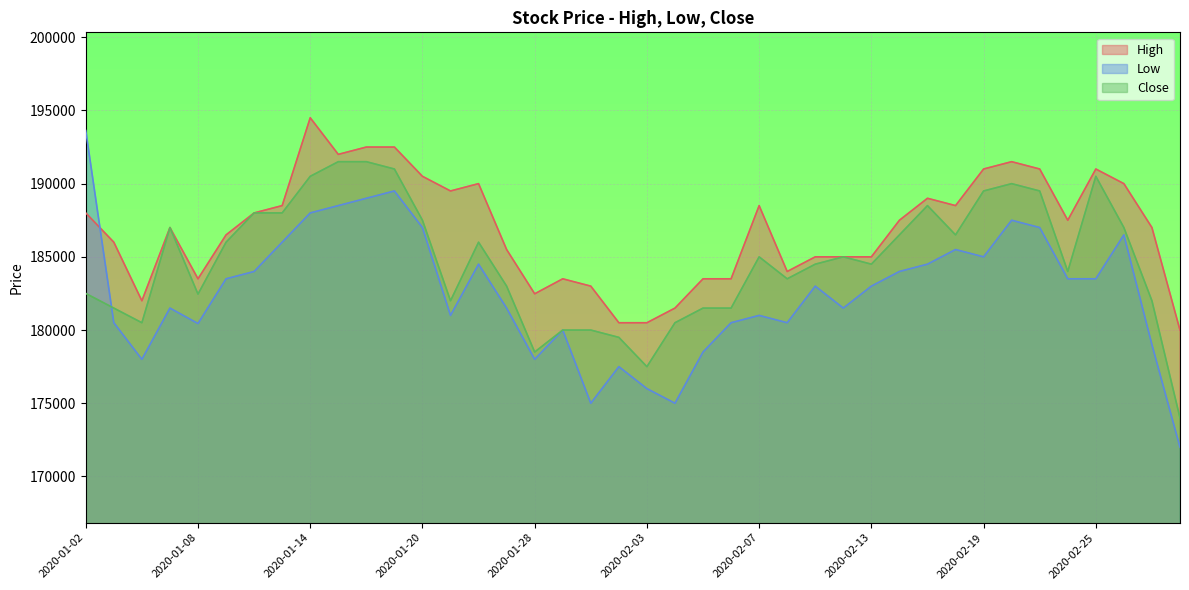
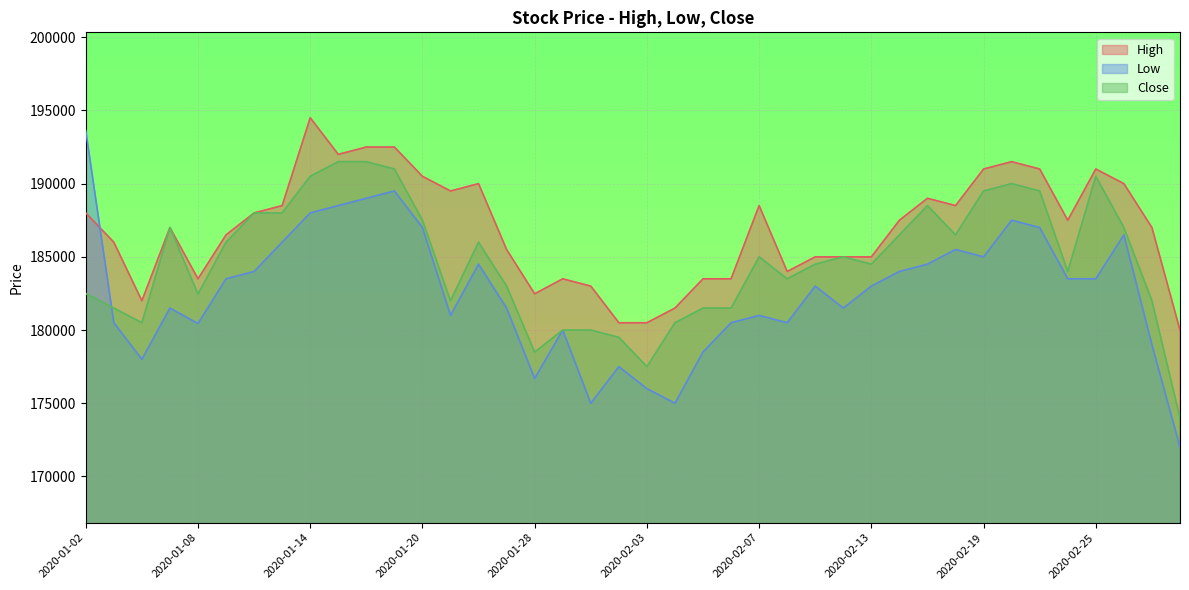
  {
    "High": {
      "2020-01-02": 188000,
      "2020-01-08": 183500,
      "2020-01-14": 194500,
      "2020-01-20": 190500,
      "2020-01-28": 182500,
      "2020-02-03": 180500,
      "2020-02-07": 188500,
      "2020-02-13": 185000,
      "2020-02-19": 191000,
      "2020-02-25": 191000
    },
    "Low": {
      "2020-01-02": 193600,
      "2020-01-08": 180400,
      "2020-01-14": 188000,
      "2020-01-20": 187000,
-     "2020-01-28": 178000,
+     "2020-01-28": 176700,
      "2020-02-03": 176000,
      "2020-02-07": 181000,
      "2020-02-13": 183000,
      "2020-02-19": 185000,
      "2020-02-25": 183500
    },
    "Close": {
      "2020-01-02": 182500,
      "2020-01-08": 182500,
      "2020-01-14": 190500,
      "2020-01-20": 187500,
      "2020-01-28": 178500,
      "2020-02-03": 177500,
      "2020-02-07": 185000,
      "2020-02-13": 184500,
      "2020-02-19": 189500,
      "2020-02-25": 190500
    }
  }
